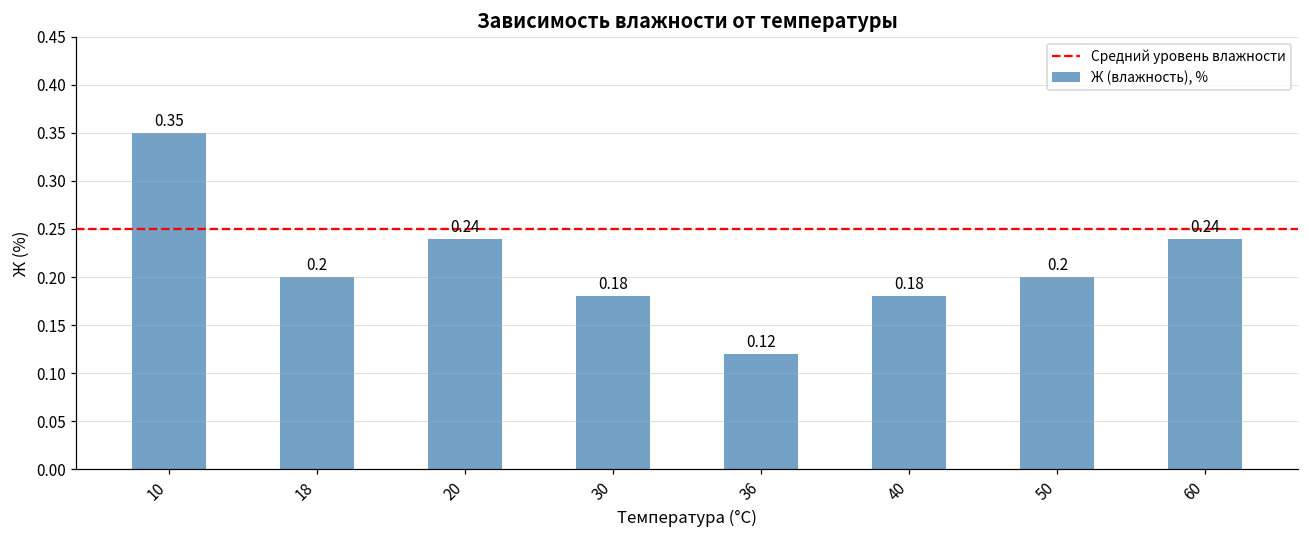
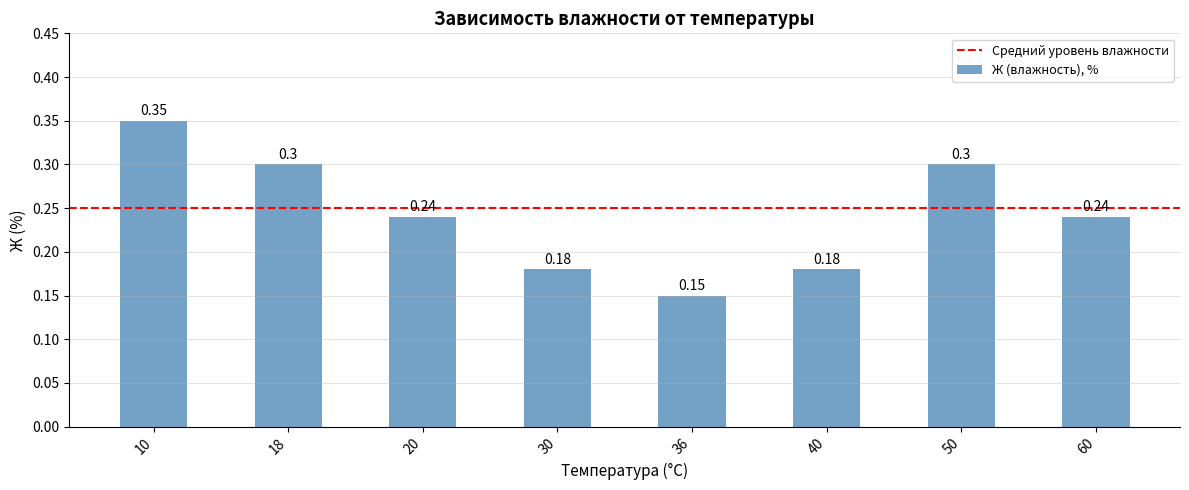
  {
    "10": 0.35,
-   "18": 0.2,
+   "18": 0.3,
    "20": 0.24,
    "30": 0.18,
-   "36": 0.12,
+   "36": 0.15,
    "40": 0.18,
-   "50": 0.2,
+   "50": 0.3,
    "60": 0.24
  }
